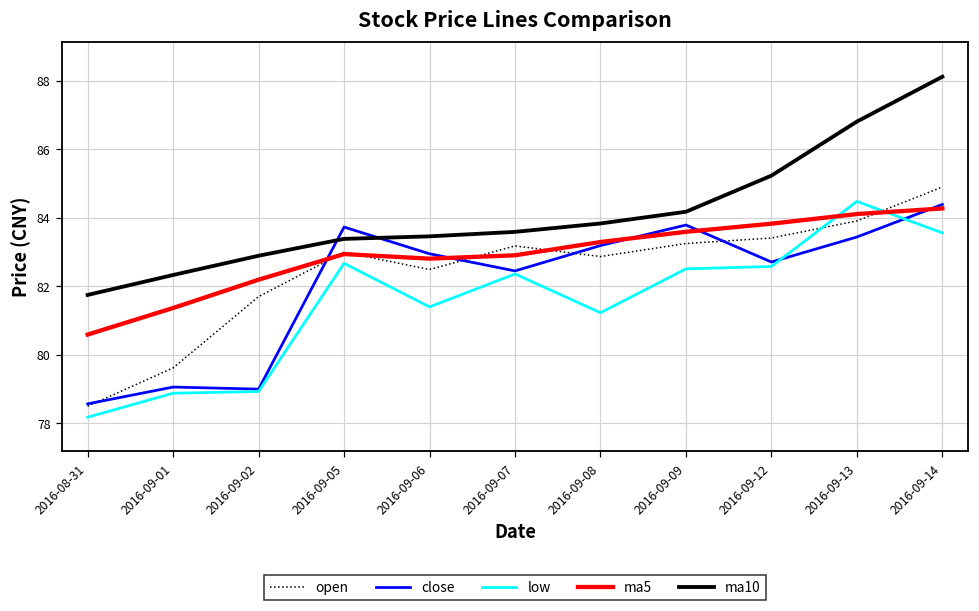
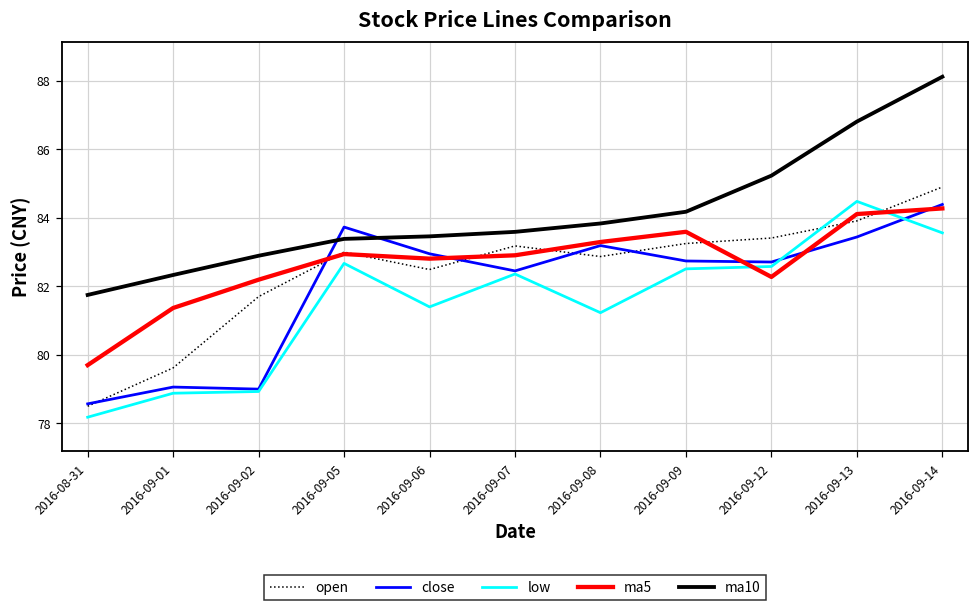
  {
    "close": {
      "2016-09-01": 79.1,
      "2016-09-05": 83.7,
      "2016-09-06": 83.0,
      "2016-09-07": 82.5,
      "2016-09-08": 83.2,
-     "2016-09-09": 83.8,
+     "2016-09-09": 82.7,
      "2016-09-12": 82.7,
      "2016-09-13": 83.4,
      "2016-09-14": 84.4
    },
    "low": {
      "2016-08-31": 78.2,
      "2016-09-01": 78.9,
      "2016-09-05": 82.7,
      "2016-09-06": 81.4,
      "2016-09-07": 82.4,
      "2016-09-08": 81.2,
      "2016-09-09": 82.5,
      "2016-09-12": 82.6,
      "2016-09-13": 84.5,
      "2016-09-14": 83.6
    },
    "ma5": {
-     "2016-08-31": 80.6,
+     "2016-08-31": 79.7,
      "2016-09-01": 81.4,
      "2016-09-02": 82.2,
      "2016-09-06": 82.8,
      "2016-09-07": 82.9,
      "2016-09-08": 83.3,
      "2016-09-09": 83.6,
-     "2016-09-12": 83.8,
+     "2016-09-12": 82.3,
      "2016-09-13": 84.1,
      "2016-09-14": 84.3
    }
  }
